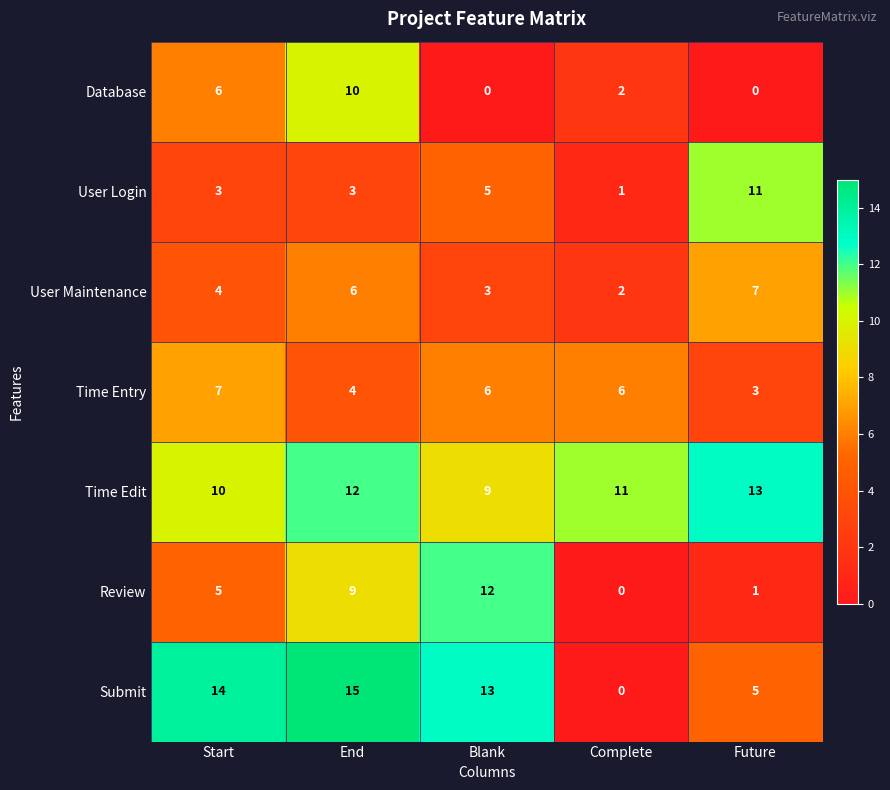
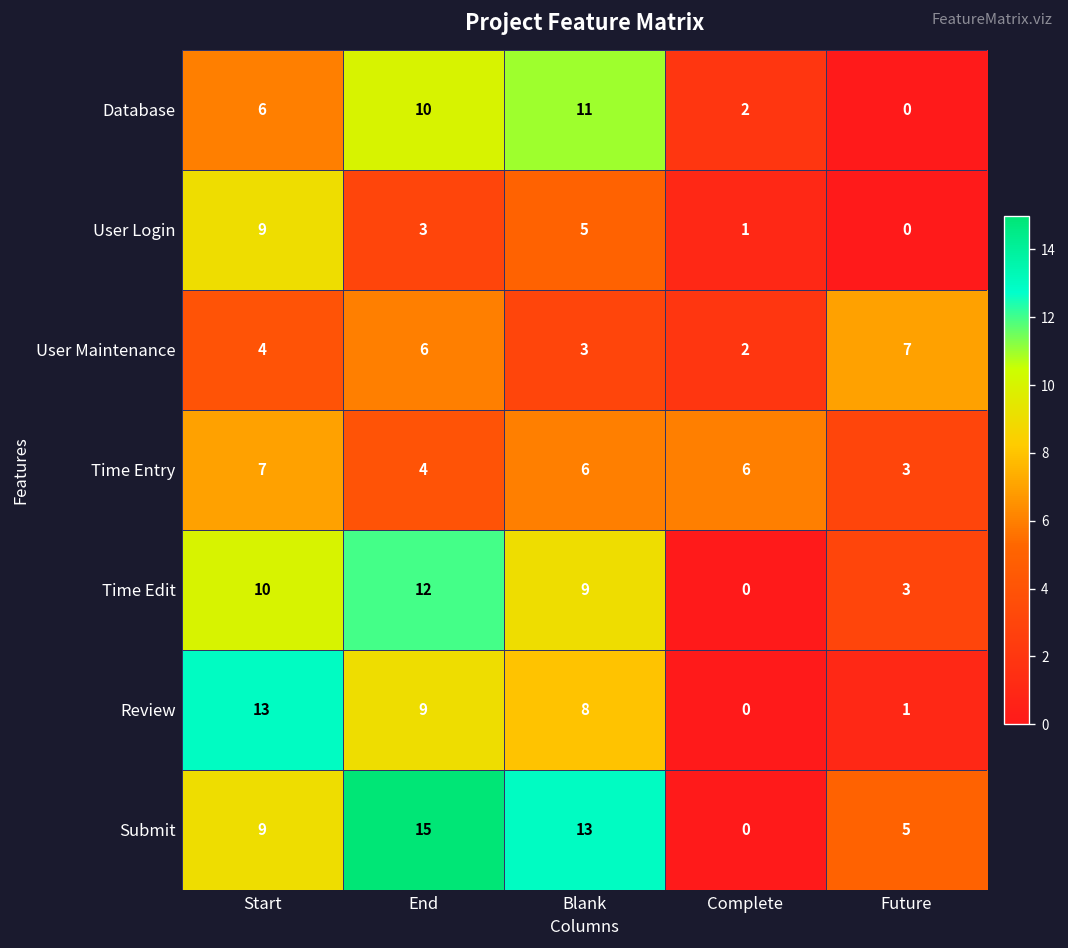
  {
    "Database": {
      "Start": 6,
      "End": 10,
-     "Blank": 0,
+     "Blank": 11,
      "Complete": 2,
      "Future": 0
    },
    "User Login": {
-     "Start": 3,
+     "Start": 9,
      "End": 3,
      "Blank": 5,
      "Complete": 1,
-     "Future": 11
+     "Future": 0
    },
    "User Maintenance": {
      "Start": 4,
      "End": 6,
      "Blank": 3,
      "Complete": 2,
      "Future": 7
    },
    "Time Entry": {
      "Start": 7,
      "End": 4,
      "Blank": 6,
      "Complete": 6,
      "Future": 3
    },
    "Time Edit": {
      "Start": 10,
      "End": 12,
      "Blank": 9,
-     "Complete": 11,
-     "Future": 13
+     "Complete": 0,
+     "Future": 3
    },
    "Review": {
-     "Start": 5,
+     "Start": 13,
      "End": 9,
-     "Blank": 12,
+     "Blank": 8,
      "Complete": 0,
      "Future": 1
    },
    "Submit": {
-     "Start": 14,
+     "Start": 9,
      "End": 15,
      "Blank": 13,
      "Complete": 0,
      "Future": 5
    }
  }
